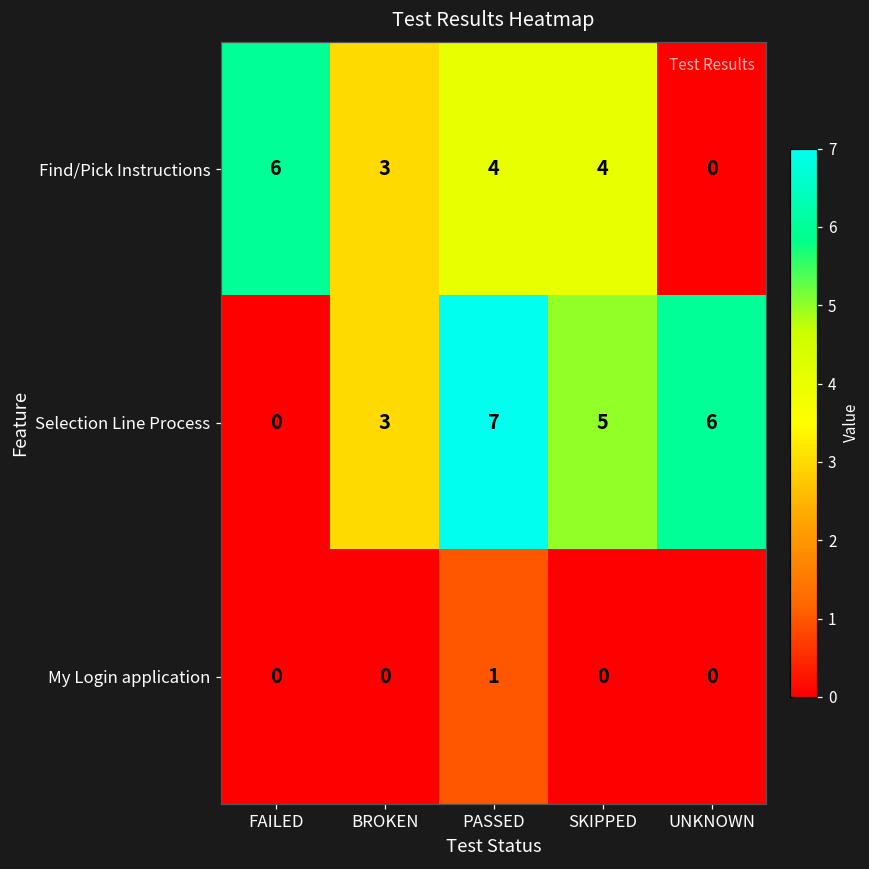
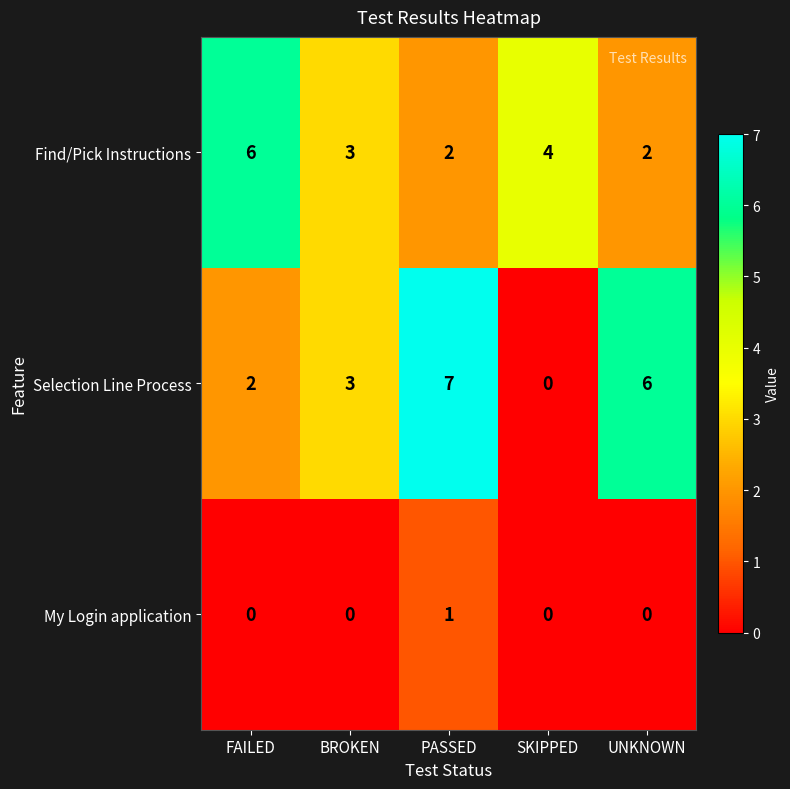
  {
    "Find/Pick Instructions": {
      "FAILED": 6,
      "BROKEN": 3,
-     "PASSED": 4,
+     "PASSED": 2,
      "SKIPPED": 4,
-     "UNKNOWN": 0
+     "UNKNOWN": 2
    },
    "Selection Line Process": {
-     "FAILED": 0,
+     "FAILED": 2,
      "BROKEN": 3,
      "PASSED": 7,
-     "SKIPPED": 5,
+     "SKIPPED": 0,
      "UNKNOWN": 6
    },
    "My Login application": {
      "FAILED": 0,
      "BROKEN": 0,
      "PASSED": 1,
      "SKIPPED": 0,
      "UNKNOWN": 0
    }
  }
